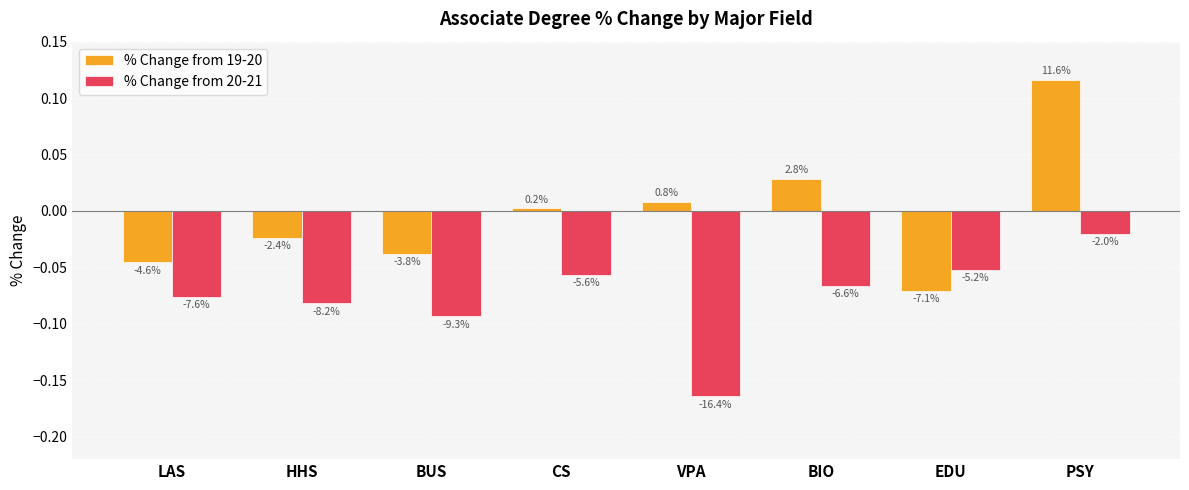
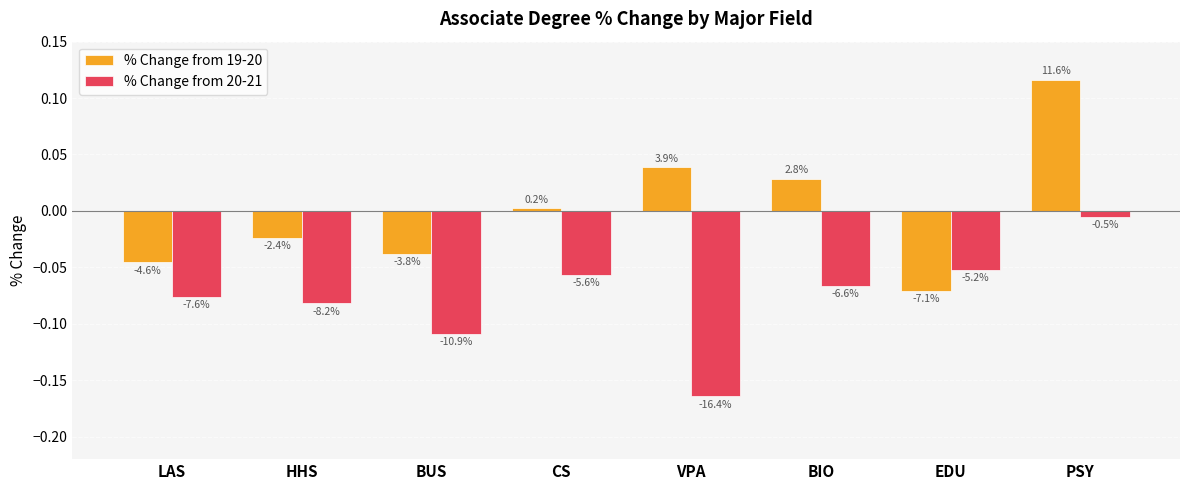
  {
    "% Change from 19-20": {
      "LAS": "-4.6%",
      "HHS": "-2.4%",
      "BUS": "-3.8%",
      "CS": "0.2%",
-     "VPA": "0.8%",
+     "VPA": "3.9%",
      "BIO": "2.8%",
      "EDU": "-7.1%",
      "PSY": "11.6%"
    },
    "% Change from 20-21": {
      "LAS": "-7.6%",
      "HHS": "-8.2%",
-     "BUS": "-9.3%",
+     "BUS": "-10.9%",
      "CS": "-5.6%",
      "VPA": "-16.4%",
      "BIO": "-6.6%",
      "EDU": "-5.2%",
-     "PSY": "-2.0%"
+     "PSY": "-0.5%"
    }
  }
